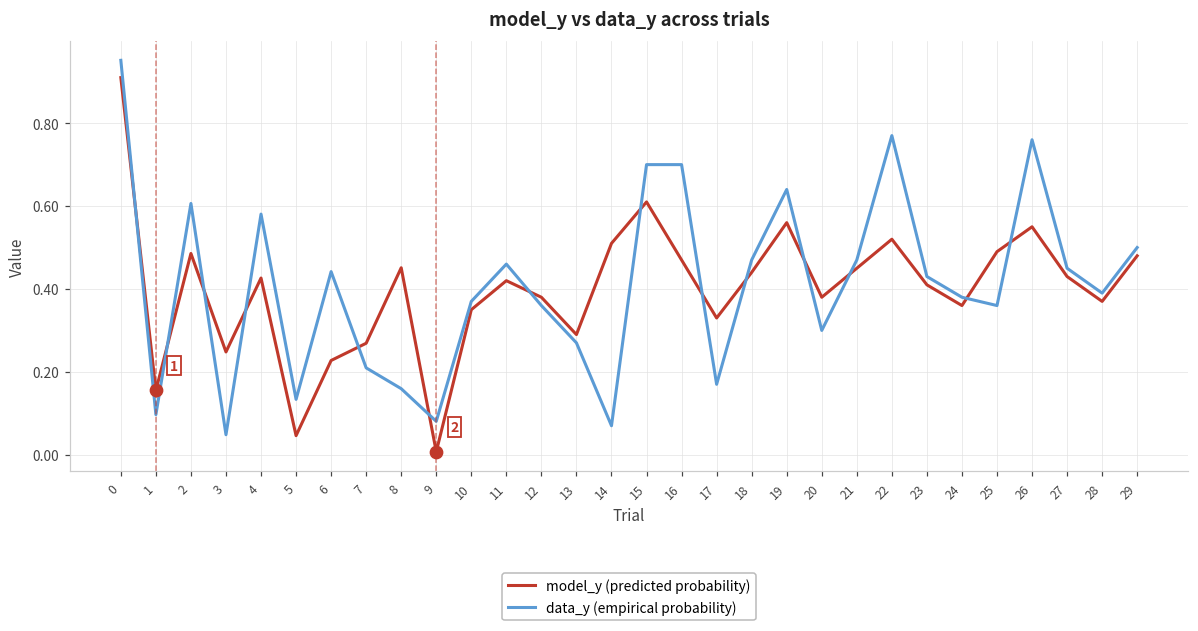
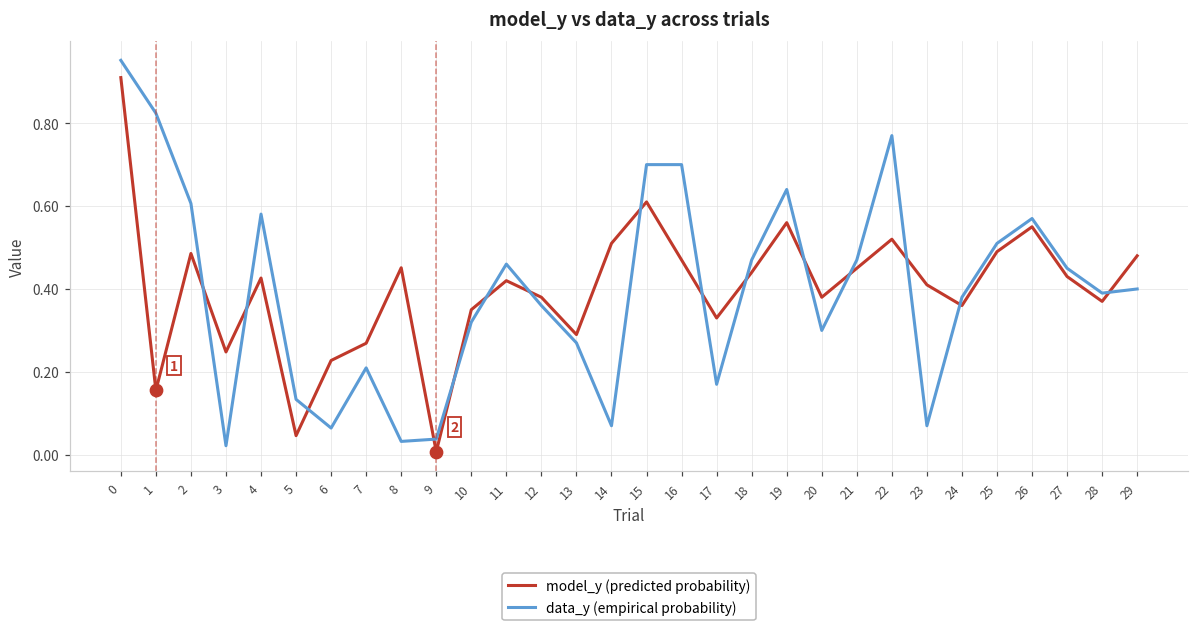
  {
    "data_y (empirical probability)": {
      "0": 0.95,
-     "1": 0.10,
+     "1": 0.82,
      "2": 0.61,
-     "3": 0.05,
+     "3": 0.02,
      "4": 0.58,
      "5": 0.13,
-     "6": 0.44,
+     "6": 0.06,
      "7": 0.21,
-     "8": 0.16,
-     "9": 0.08,
-     "10": 0.37,
+     "8": 0.03,
+     "9": 0.04,
+     "10": 0.32,
      "11": 0.46,
      "12": 0.36,
      "13": 0.27,
      "14": 0.07,
      "15": 0.70,
      "16": 0.70,
      "17": 0.17,
      "18": 0.47,
      "19": 0.64,
      "20": 0.30,
      "21": 0.47,
      "22": 0.77,
-     "23": 0.43,
+     "23": 0.07,
      "24": 0.38,
-     "25": 0.36,
-     "26": 0.76,
+     "25": 0.51,
+     "26": 0.57,
      "27": 0.45,
      "28": 0.39,
-     "29": 0.5
+     "29": 0.4
    }
  }
